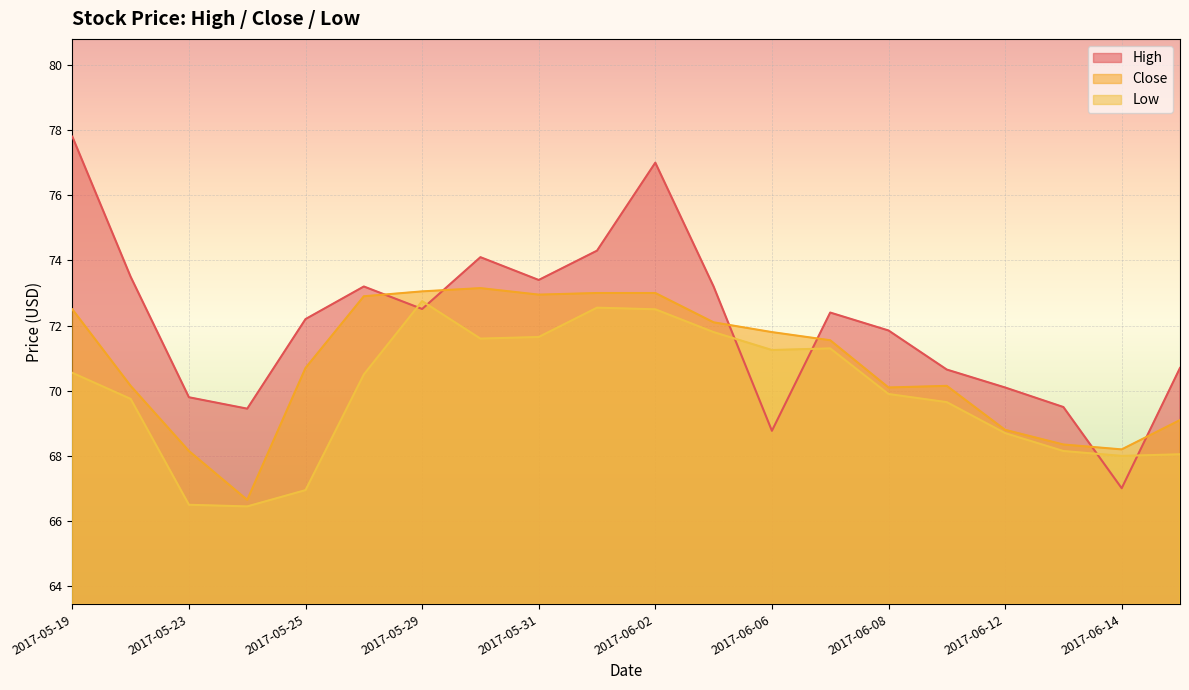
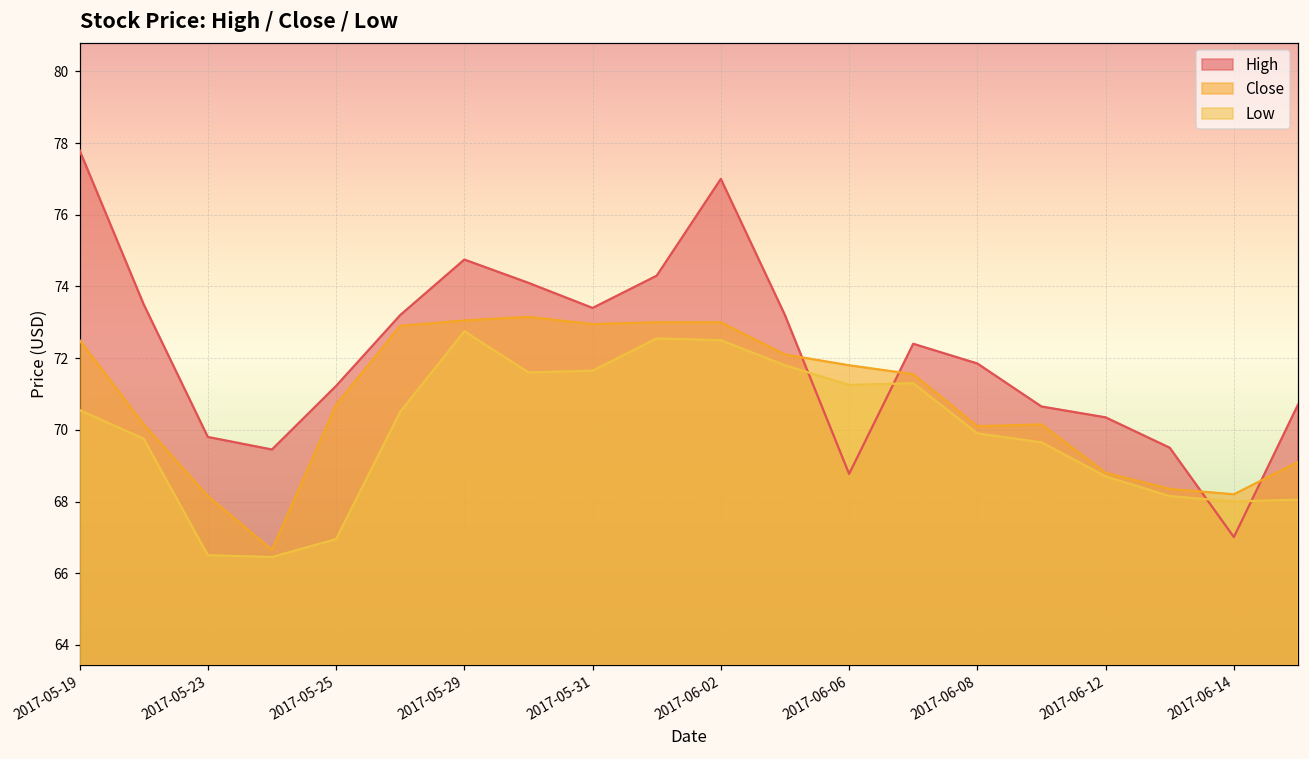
  {
    "High": {
      "2017-05-19": 77.8,
      "2017-05-23": 69.8,
-     "2017-05-25": 72.2,
-     "2017-05-29": 72.5,
+     "2017-05-25": 71.2,
+     "2017-05-29": 74.8,
      "2017-05-31": 73.4,
      "2017-06-02": 77.0,
      "2017-06-06": 68.8,
      "2017-06-08": 71.8,
-     "2017-06-12": 70.1,
+     "2017-06-12": 70.3,
      "2017-06-14": 67.0
    }
  }
